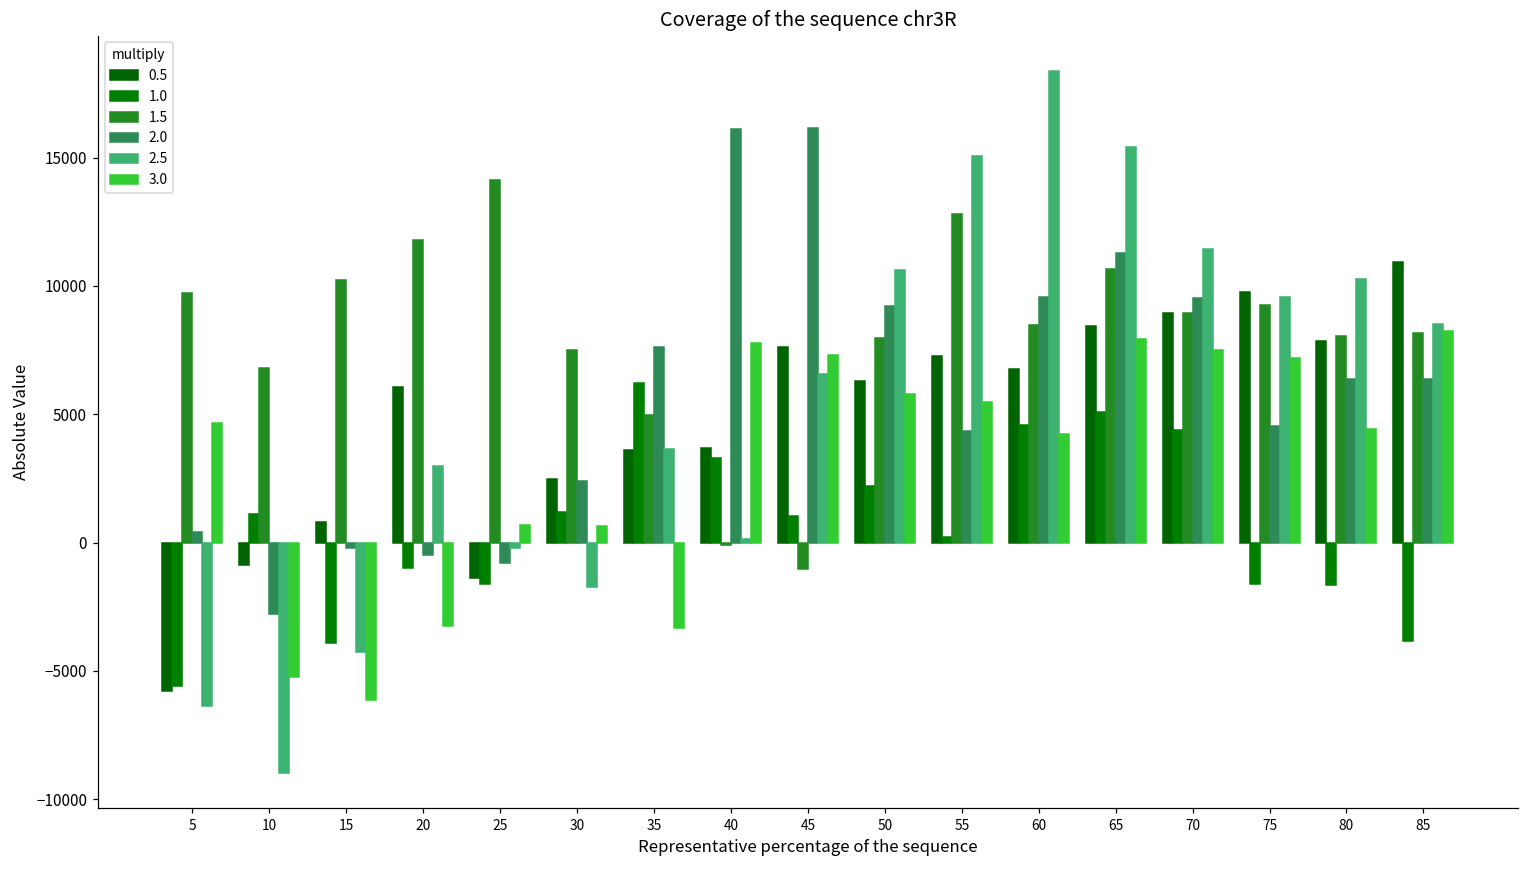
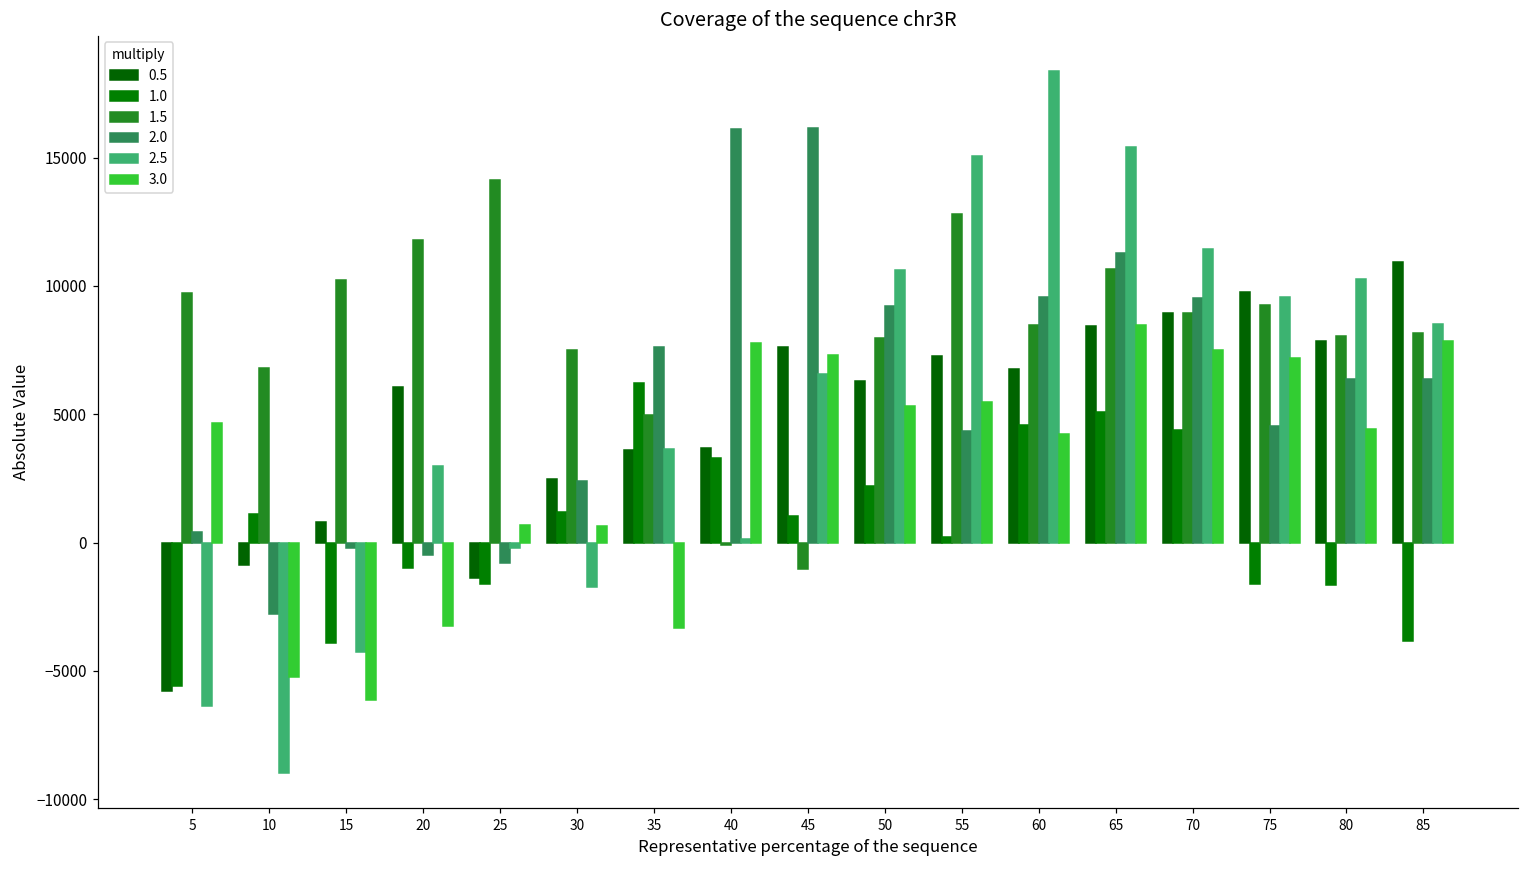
  {
    "3.0": {
      "5": 4700,
      "10": -5200,
      "15": -6100,
      "20": -3200,
      "25": 700,
      "30": 700,
      "35": -3300,
      "40": 7800,
      "45": 7300,
-     "50": 5800,
+     "50": 5300,
      "55": 5500,
      "60": 4200,
-     "65": 7900,
+     "65": 8500,
      "70": 7500,
      "75": 7200,
      "80": 4400,
-     "85": 8200
+     "85": 7900
    }
  }
